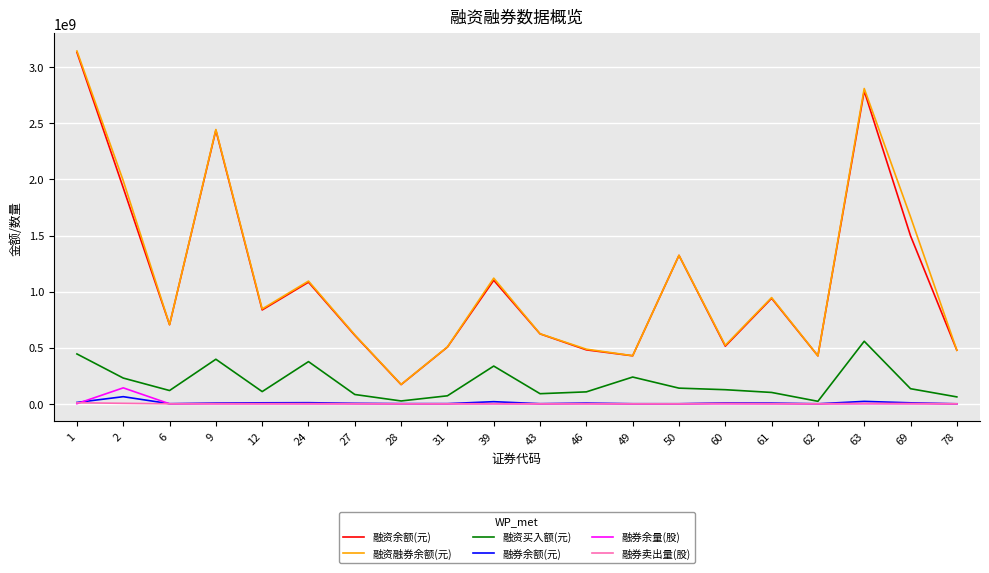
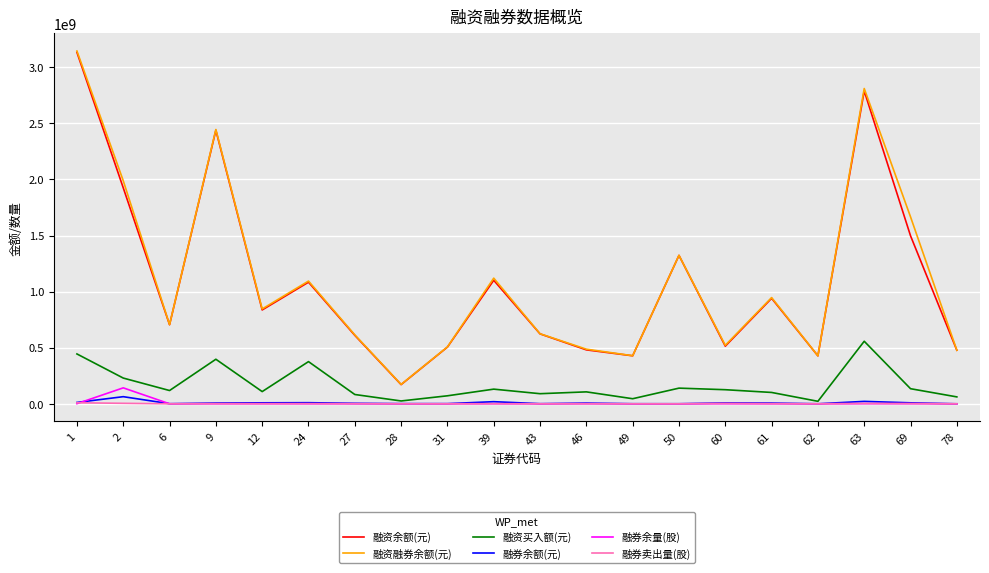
  {
    "融资余额(元)": {
      "2": 1930000000,
      "69": 1500000000
    },
    "融资融券余额(元)": {
      "2": 1990000000,
      "69": 1670000000
    },
    "融资买入额(元)": {
      "1": 440000000,
      "2": 230000000,
      "6": 120000000,
      "9": 400000000,
      "12": 110000000,
      "24": 380000000,
      "27": 80000000,
      "28": 30000000,
      "31": 70000000,
-     "39": 340000000,
+     "39": 130000000,
      "43": 90000000,
      "46": 110000000,
-     "49": 240000000,
+     "49": 50000000,
      "50": 140000000,
      "60": 130000000,
      "61": 100000000,
      "63": 560000000,
      "69": 130000000,
      "78": 60000000
    },
    "融券余额(元)": {
      "2": 60000000
    },
    "融券余量(股)": {
      "2": 140000000
    },
    "融券卖出量(股)": {
      "2": 0
    }
  }
